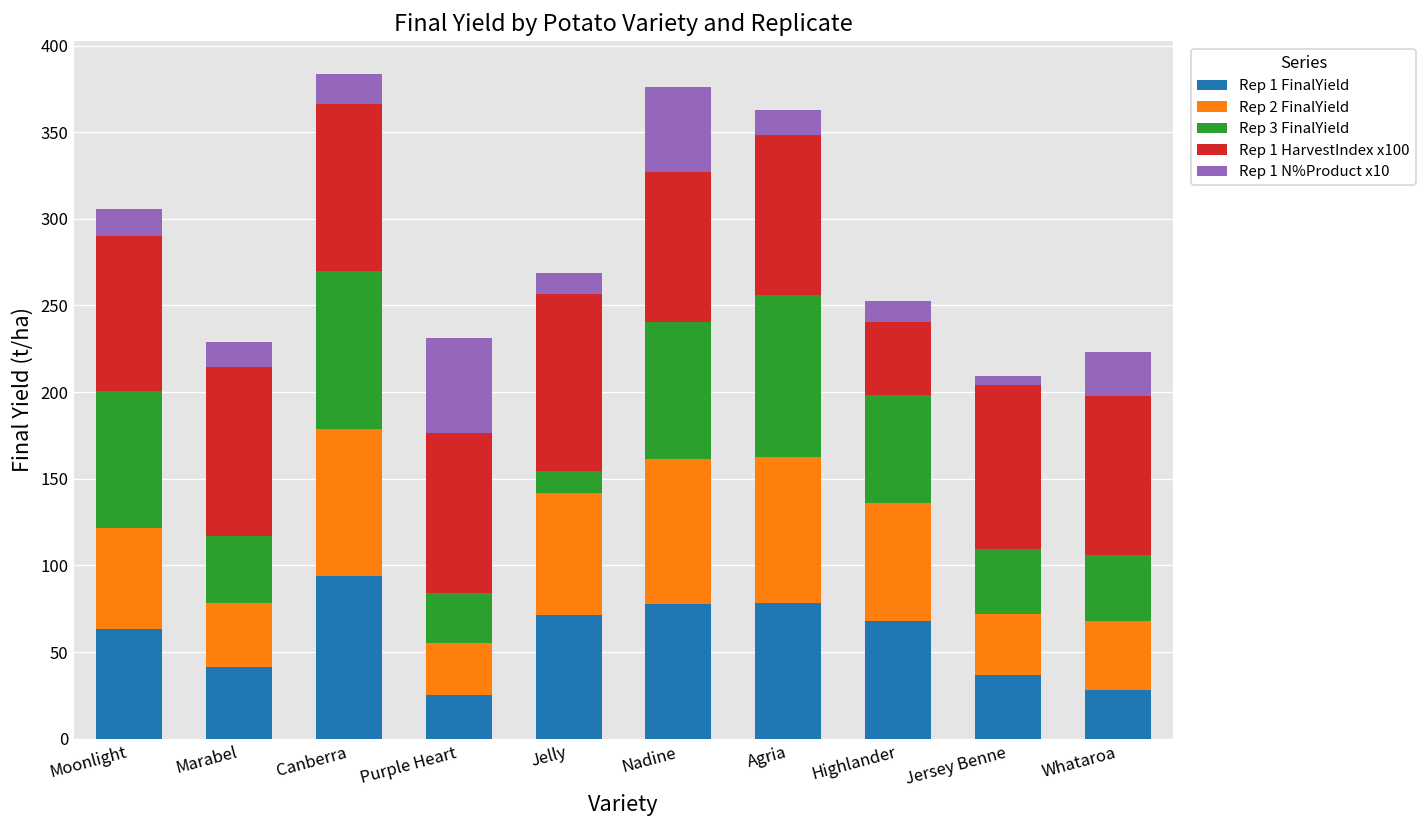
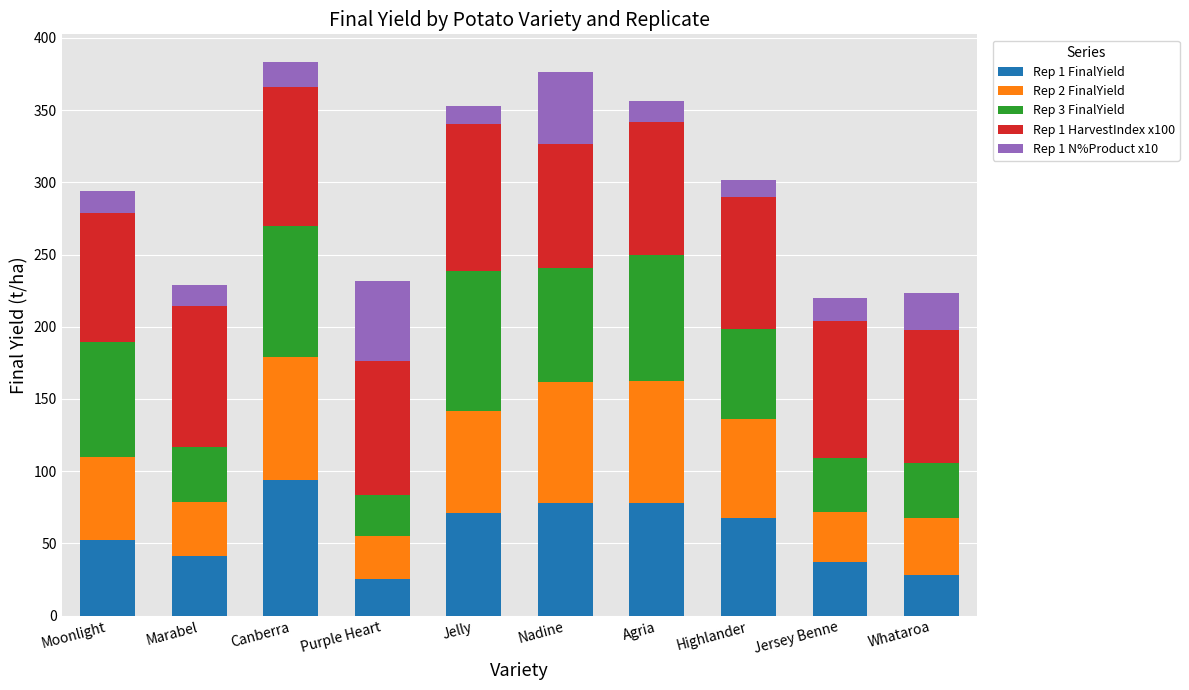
  {
    "Rep 1 FinalYield": {
-     "Moonlight": 63,
+     "Moonlight": 52,
      "Marabel": 41,
      "Canberra": 94,
      "Purple Heart": 25,
      "Jelly": 71,
      "Nadine": 78,
      "Agria": 78,
      "Highlander": 68,
      "Jersey Benne": 37,
      "Whataroa": 28
    },
    "Rep 2 FinalYield": {
      "Moonlight": 58,
      "Marabel": 37,
      "Canberra": 85,
      "Purple Heart": 30,
      "Jelly": 70,
      "Nadine": 84,
      "Agria": 84,
      "Highlander": 68,
      "Jersey Benne": 35,
      "Whataroa": 40
    },
    "Rep 3 FinalYield": {
      "Moonlight": 79,
      "Marabel": 38,
      "Canberra": 91,
      "Purple Heart": 29,
-     "Jelly": 13,
+     "Jelly": 97,
      "Nadine": 79,
-     "Agria": 94,
+     "Agria": 87,
      "Highlander": 62,
      "Jersey Benne": 37,
      "Whataroa": 38
    },
    "Rep 1 HarvestIndex x100": {
      "Moonlight": 89,
      "Marabel": 98,
      "Canberra": 96,
      "Purple Heart": 93,
      "Jelly": 102,
      "Nadine": 86,
      "Agria": 92,
-     "Highlander": 43,
+     "Highlander": 92,
      "Jersey Benne": 95,
      "Whataroa": 92
    },
    "Rep 1 N%Product x10": {
      "Moonlight": 16,
      "Marabel": 15,
      "Canberra": 17,
      "Purple Heart": 55,
      "Jelly": 12,
      "Nadine": 49,
      "Agria": 14,
      "Highlander": 12,
-     "Jersey Benne": 5,
+     "Jersey Benne": 16,
      "Whataroa": 25
    }
  }
